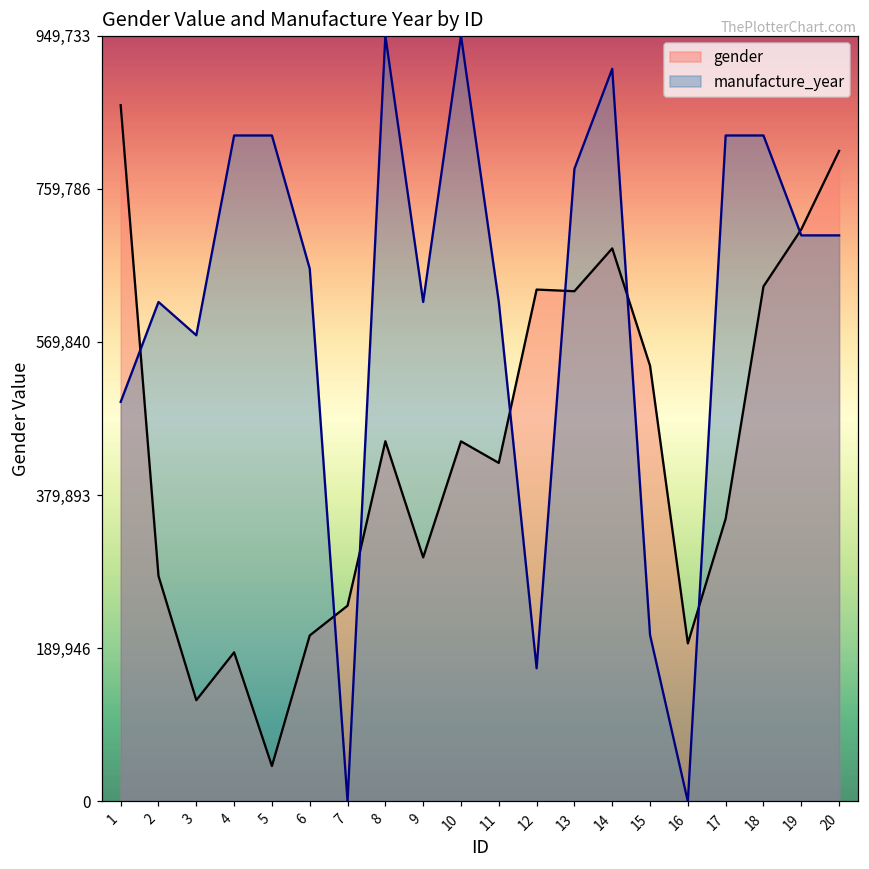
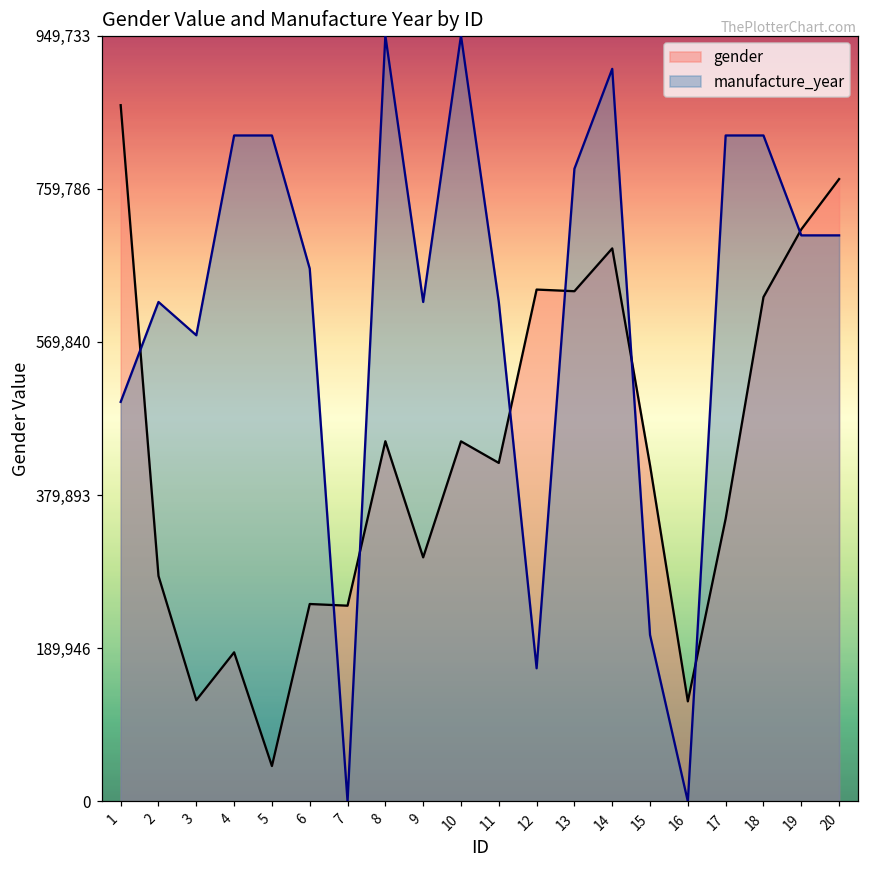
  {
    "gender": {
      "1": "860,000",
      "2": "280,000",
      "3": "130,000",
      "4": "180,000",
      "5": "40,000",
-     "6": "210,000",
+     "6": "240,000",
      "7": "240,000",
      "8": "450,000",
      "9": "300,000",
      "10": "450,000",
      "11": "420,000",
      "12": "630,000",
      "13": "630,000",
      "14": "690,000",
-     "15": "540,000",
-     "16": "200,000",
+     "15": "420,000",
+     "16": "120,000",
      "17": "350,000",
-     "18": "640,000",
+     "18": "630,000",
      "19": "710,000",
-     "20": "810,000"
+     "20": "770,000"
    },
    "manufacture_year": {
      "1": "500,000",
      "2": "620,000",
      "3": "580,000",
      "4": "830,000",
      "5": "830,000",
      "6": "660,000",
      "7": "0",
      "8": "950,000",
      "9": "620,000",
      "10": "950,000",
      "11": "620,000",
      "12": "170,000",
      "13": "780,000",
      "14": "910,000",
      "15": "210,000",
      "16": "0",
      "17": "830,000",
      "18": "830,000",
      "19": "700,000",
      "20": "700,000"
    }
  }
